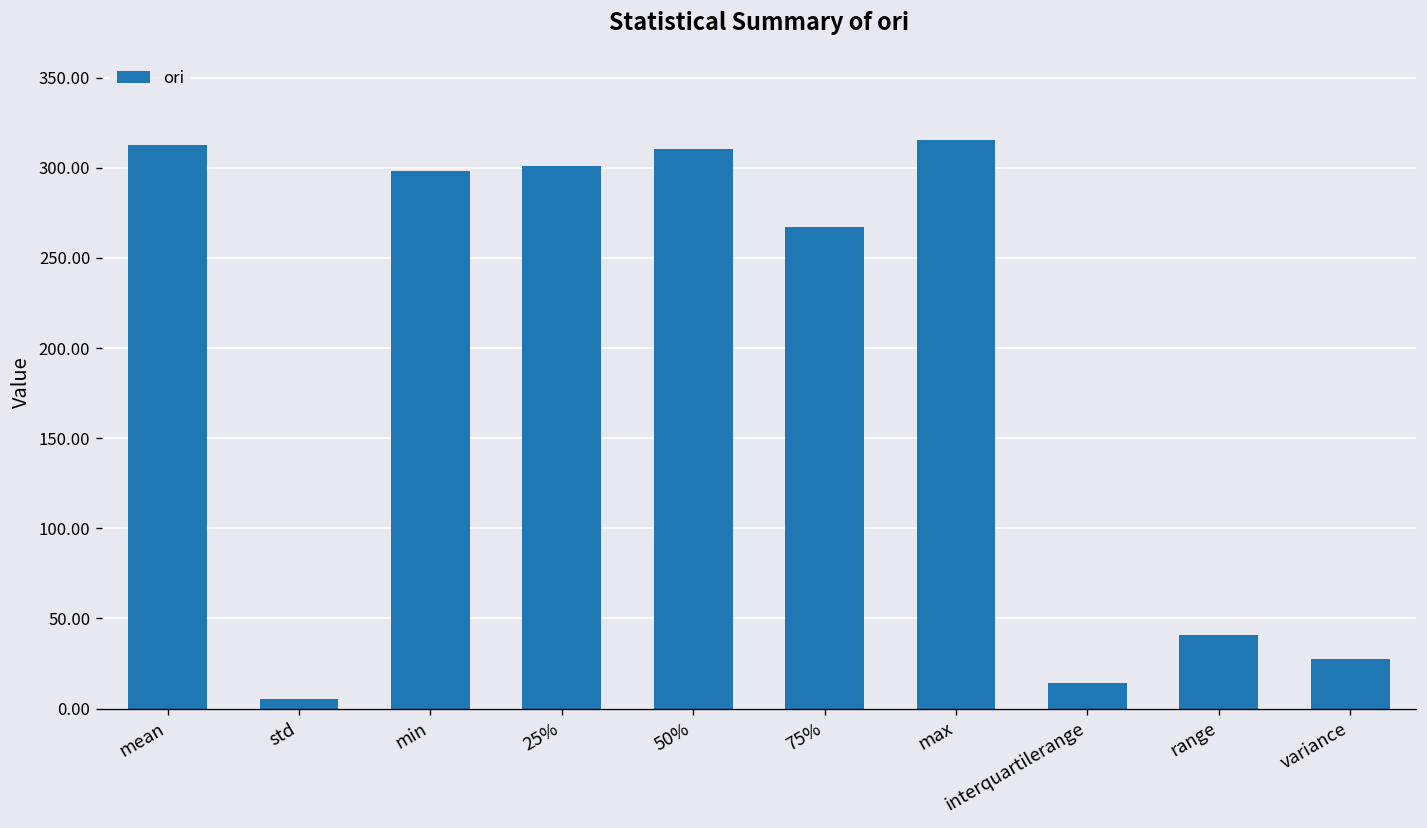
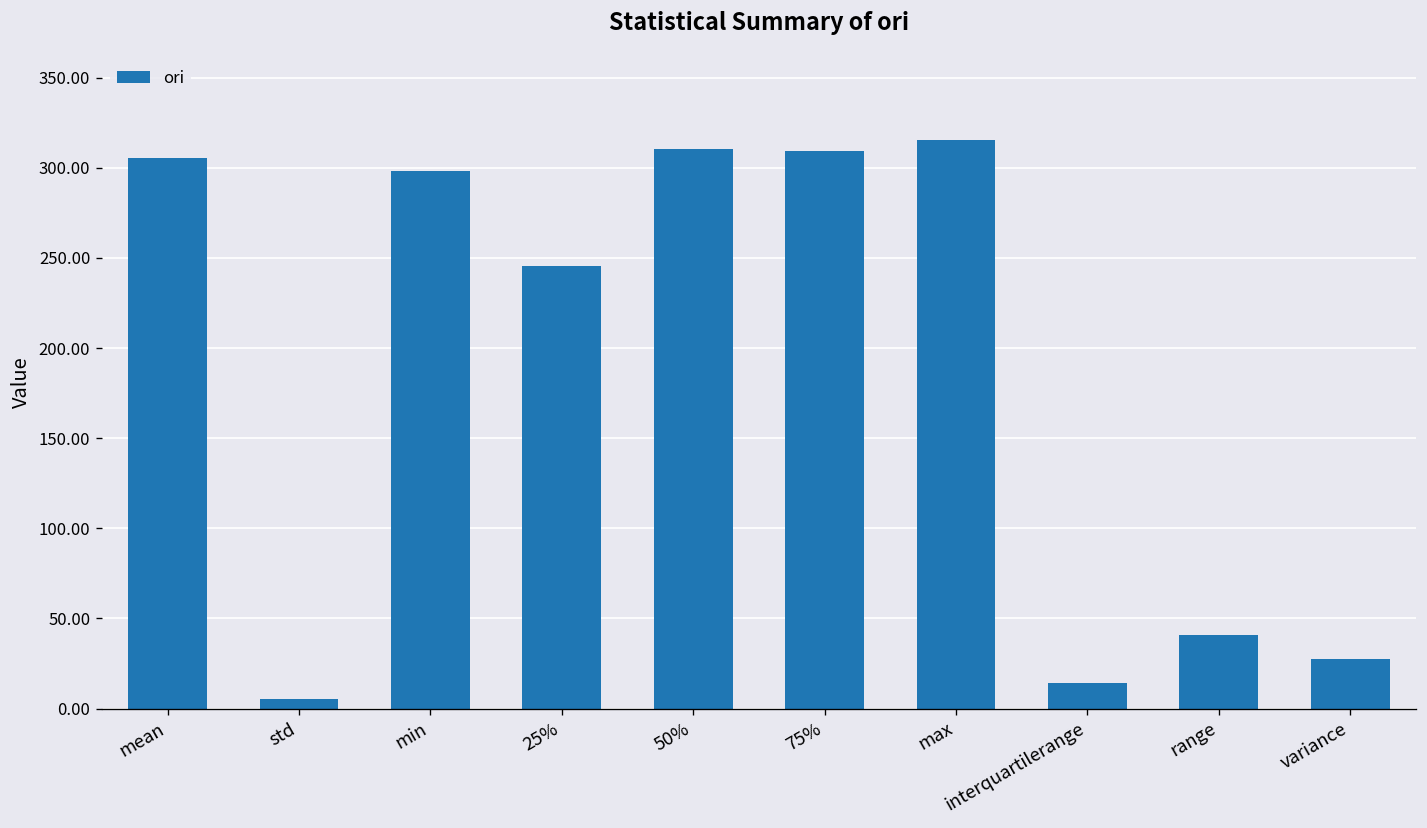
  {
-   "mean": 313,
+   "mean": 305,
    "std": 5,
    "min": 298,
-   "25%": 301,
+   "25%": 245,
    "50%": 310,
-   "75%": 267,
+   "75%": 309,
    "max": 315,
    "interquartilerange": 14,
    "range": 41,
    "variance": 27
  }
